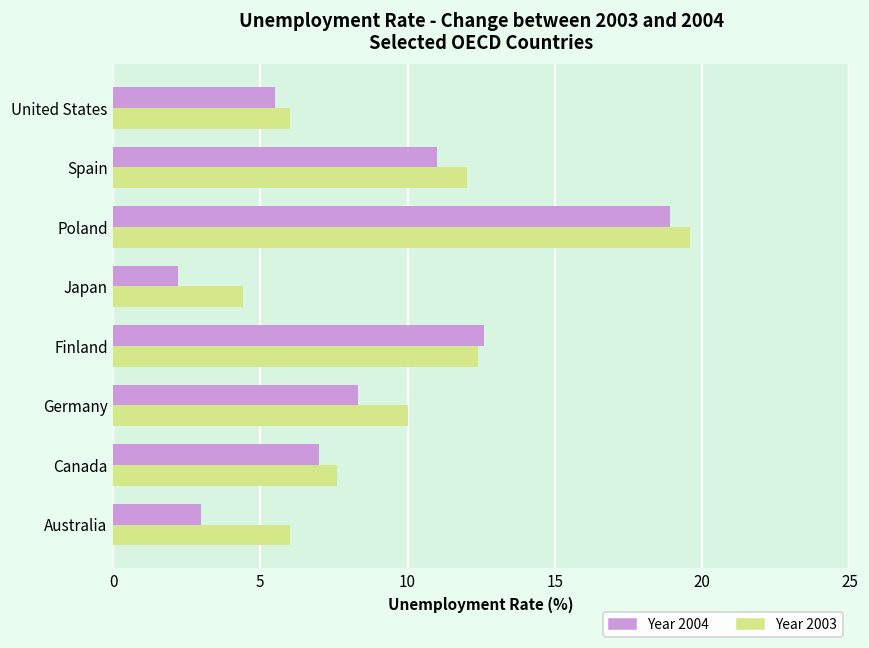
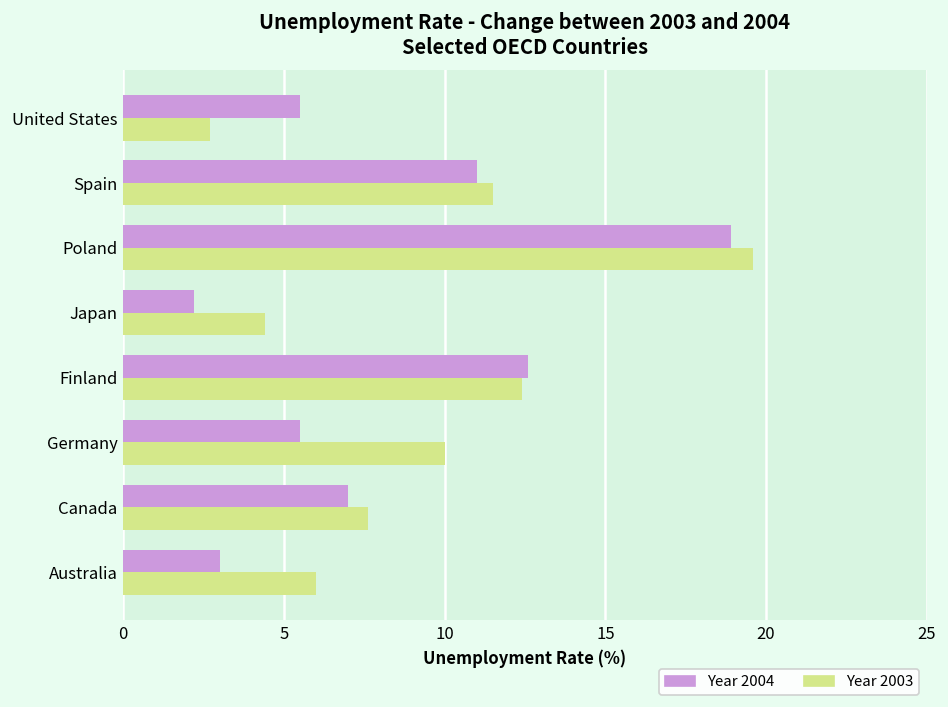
  {
    "Year 2004": {
      "United States": 5.5,
      "Spain": 11.0,
      "Poland": 18.9,
      "Japan": 2.2,
      "Finland": 12.6,
-     "Germany": 8.3,
+     "Germany": 5.5,
      "Canada": 7.0,
      "Australia": 3.0
    },
    "Year 2003": {
-     "United States": 6.0,
-     "Spain": 12.0,
+     "United States": 2.7,
+     "Spain": 11.5,
      "Poland": 19.6,
      "Japan": 4.4,
      "Finland": 12.4,
      "Germany": 10.0,
      "Canada": 7.6,
      "Australia": 6.0
    }
  }
